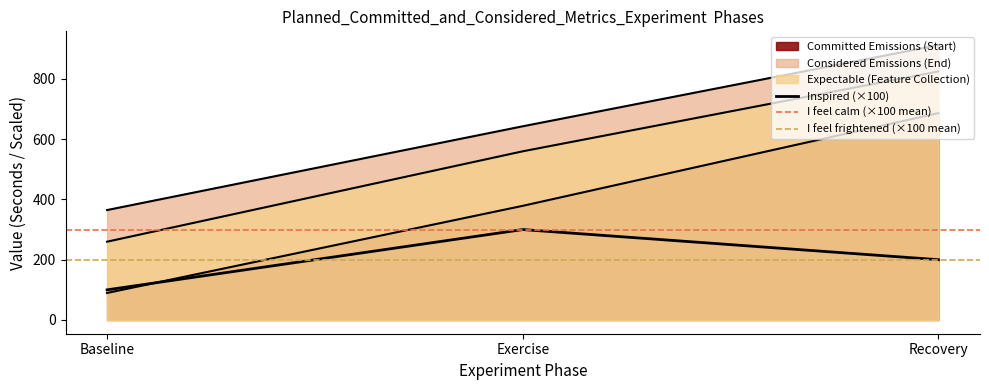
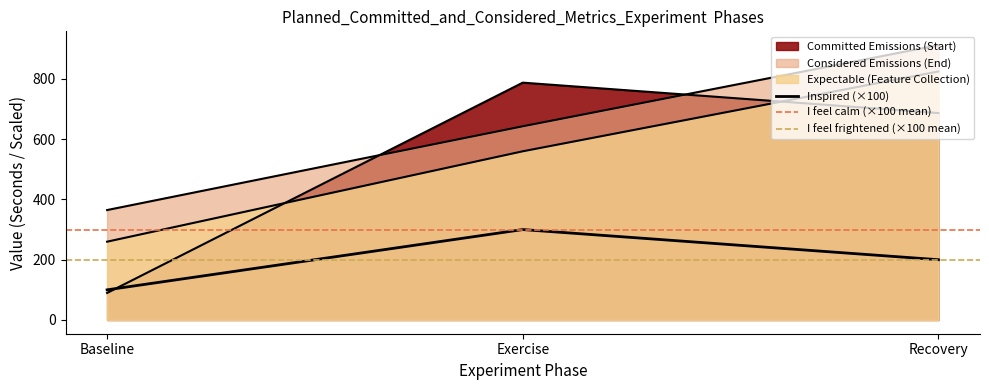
  {
    "Committed Emissions (Start)": {
      "Baseline": 90,
-     "Exercise": 380
+     "Exercise": 790
    },
    "Inspired (×100)": {
      "Baseline": 100,
      "Exercise": 300,
      "Recovery": 200
    }
  }
